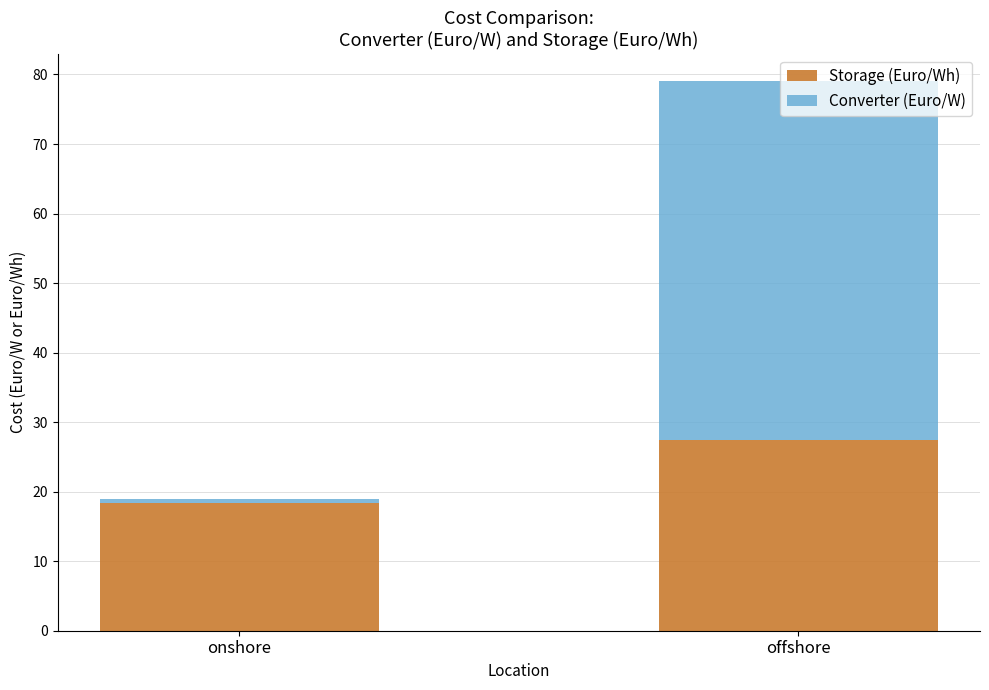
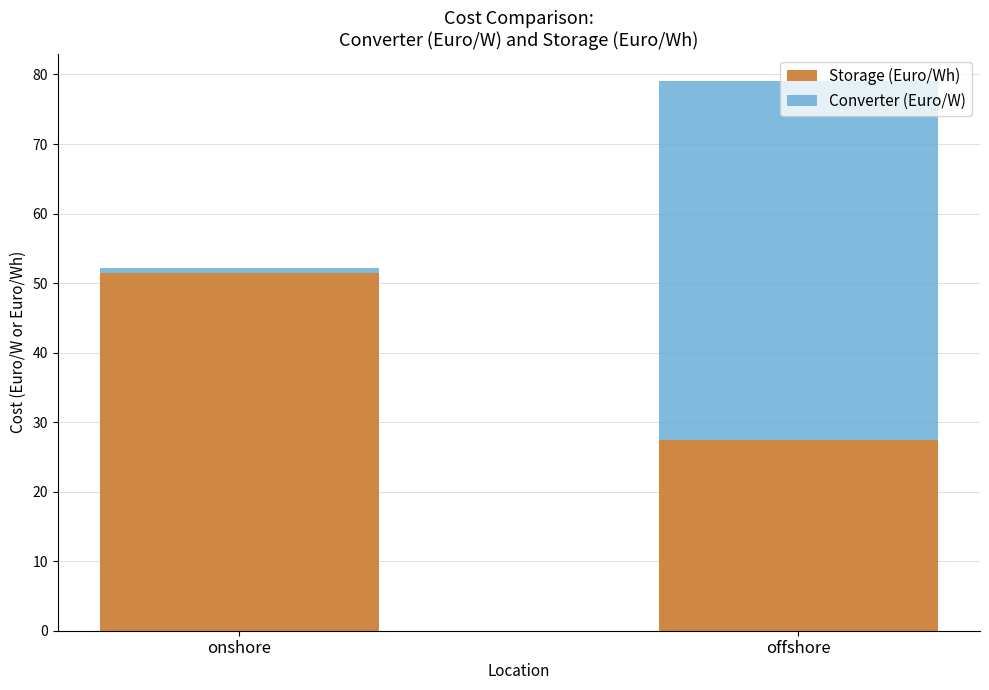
  {
    "Storage (Euro/Wh)": {
-     "onshore": 18,
+     "onshore": 52,
      "offshore": 28
    },
    "Converter (Euro/W)": {
      "onshore": 1
    }
  }
